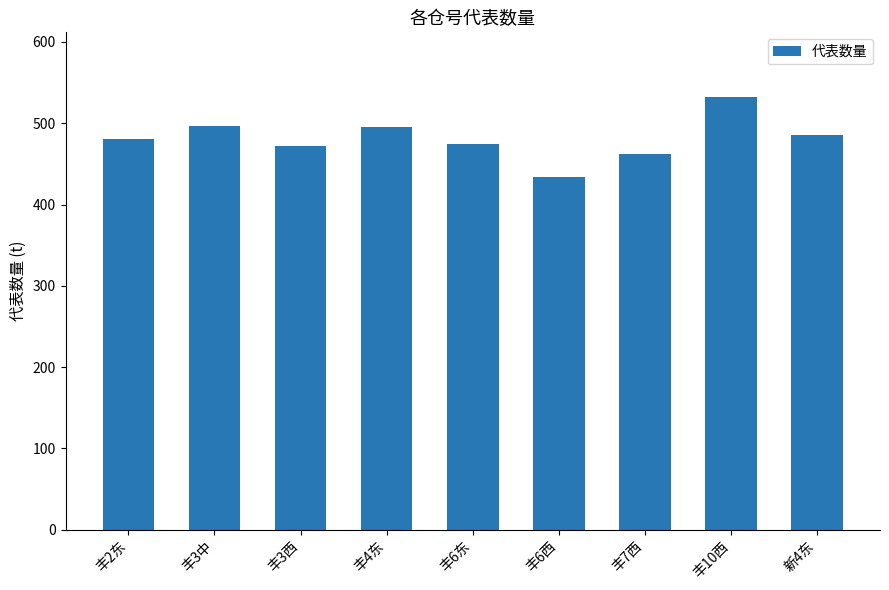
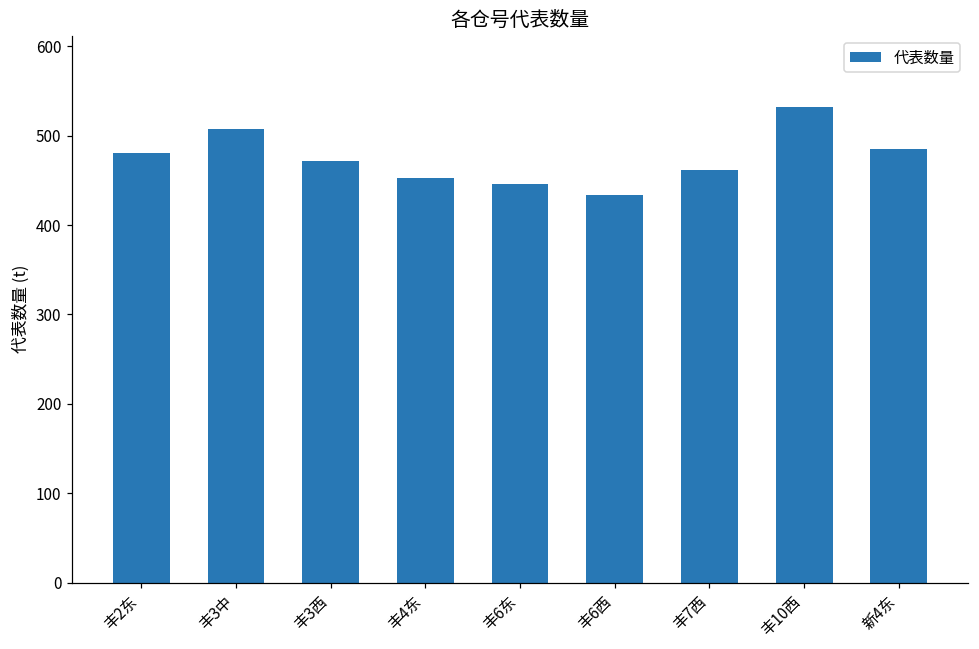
  {
    "丰2东": 480,
-   "丰3中": 500,
+   "丰3中": 510,
    "丰3西": 470,
-   "丰4东": 500,
-   "丰6东": 470,
+   "丰4东": 450,
+   "丰6东": 450,
    "丰6西": 430,
    "丰7西": 460,
    "丰10西": 530,
    "新4东": 490
  }
